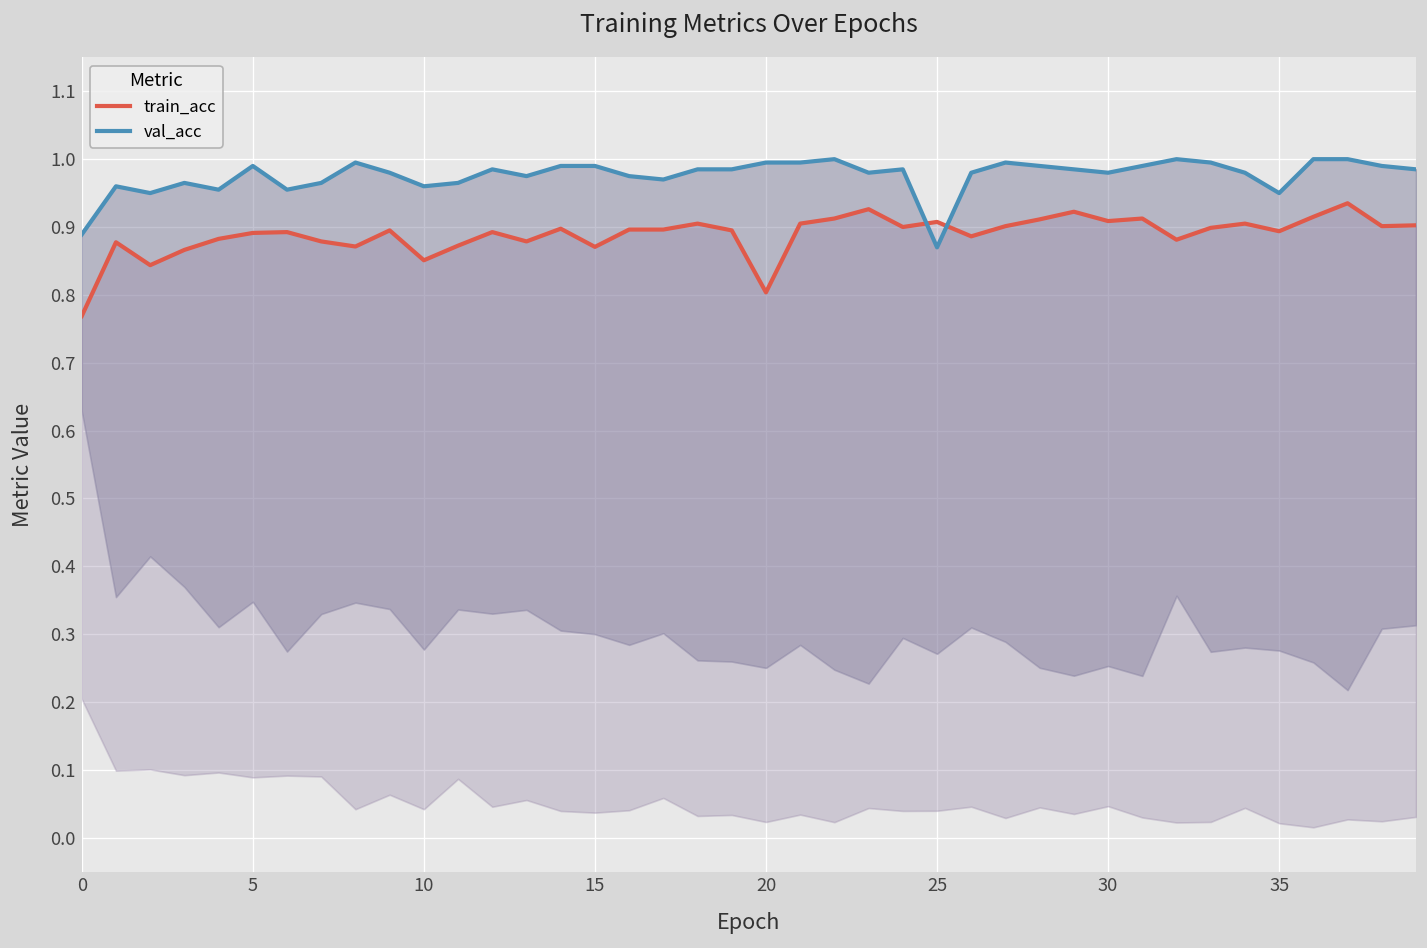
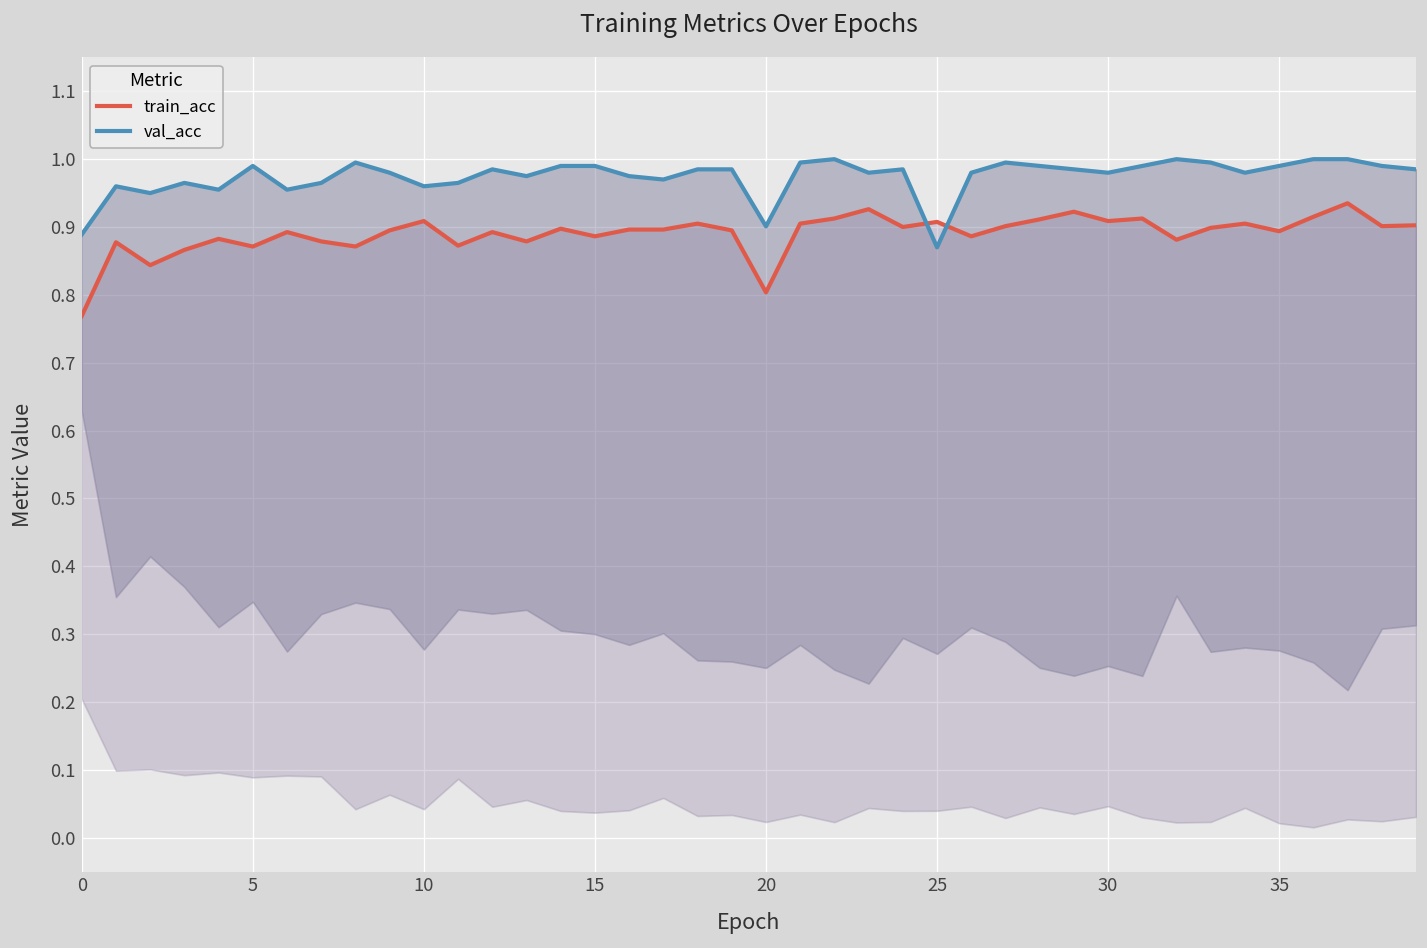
  {
    "train_acc": {
      "0": 0.77,
-     "5": 0.89,
-     "10": 0.85,
-     "15": 0.87,
+     "5": 0.87,
+     "10": 0.91,
+     "15": 0.89,
      "20": 0.80,
      "25": 0.91,
      "30": 0.91,
      "35": 0.89
    },
    "val_acc": {
      "0": 0.89,
      "5": 0.99,
      "10": 0.96,
      "15": 0.99,
-     "20": 1.00,
+     "20": 0.90,
      "25": 0.87,
      "30": 0.98,
-     "35": 0.95
+     "35": 0.99
    }
  }
